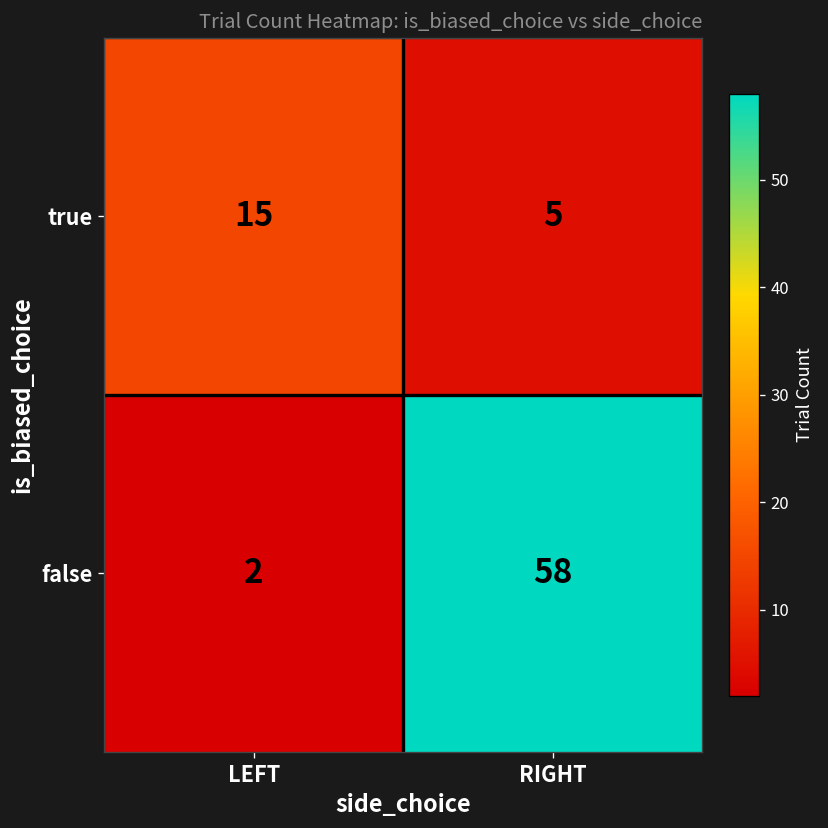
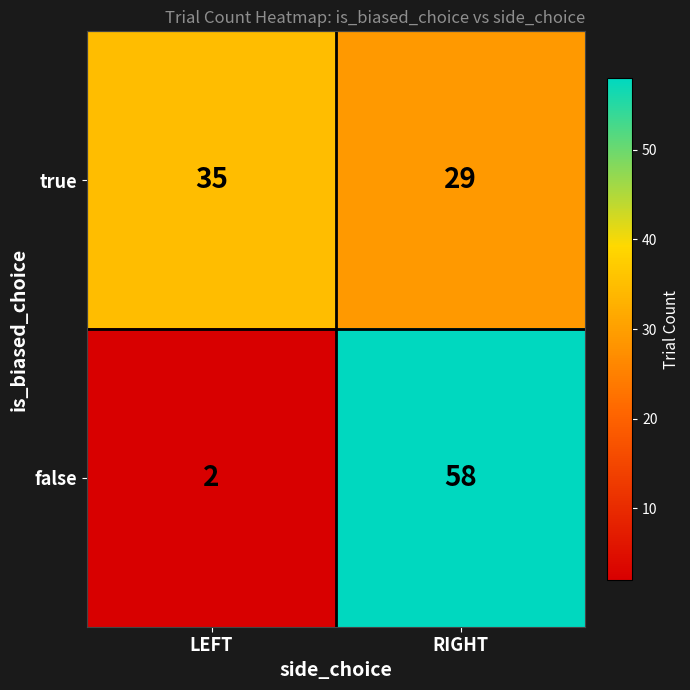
  {
    "true": {
-     "LEFT": 15,
-     "RIGHT": 5
+     "LEFT": 35,
+     "RIGHT": 29
    },
    "false": {
      "LEFT": 2,
      "RIGHT": 58
    }
  }
